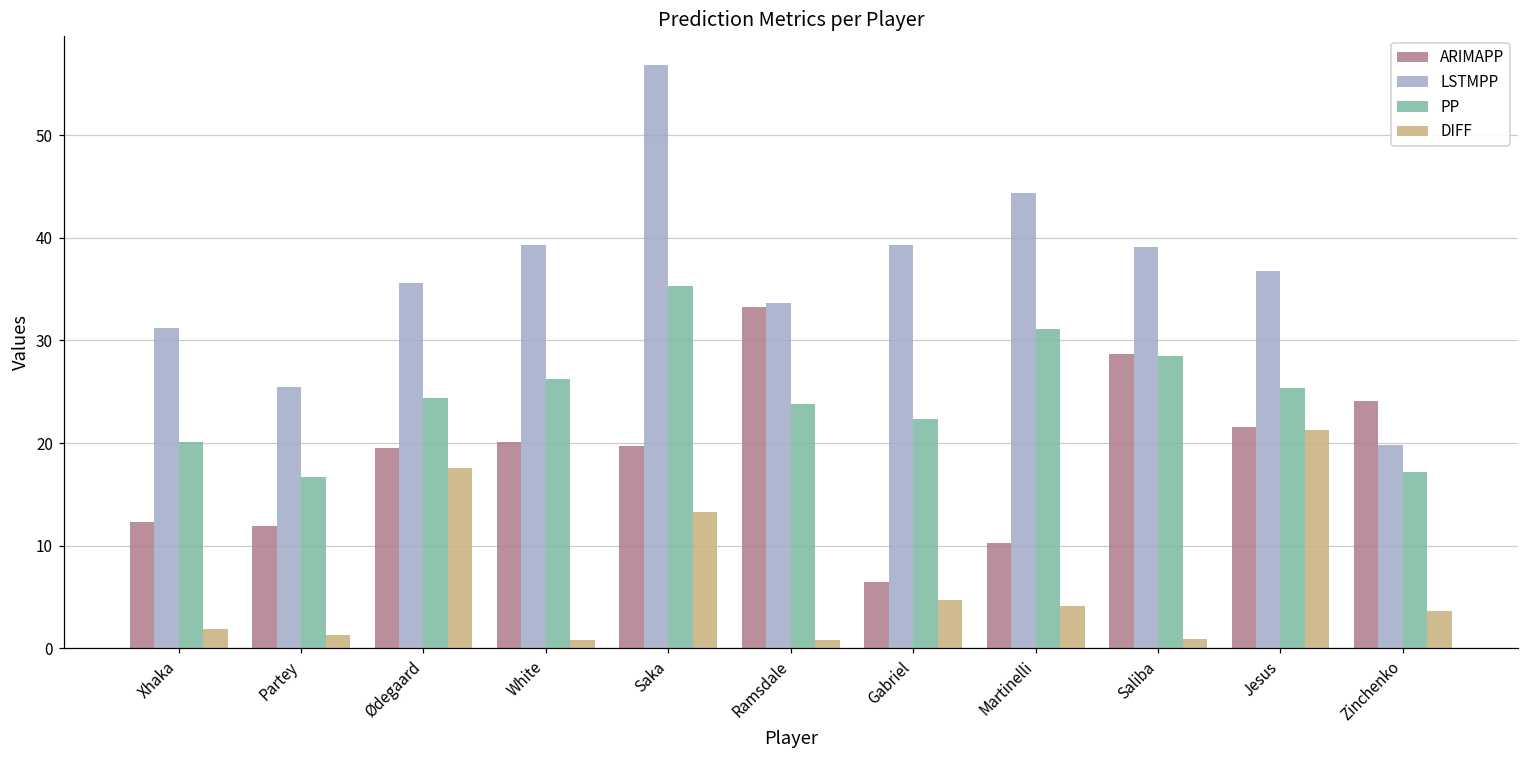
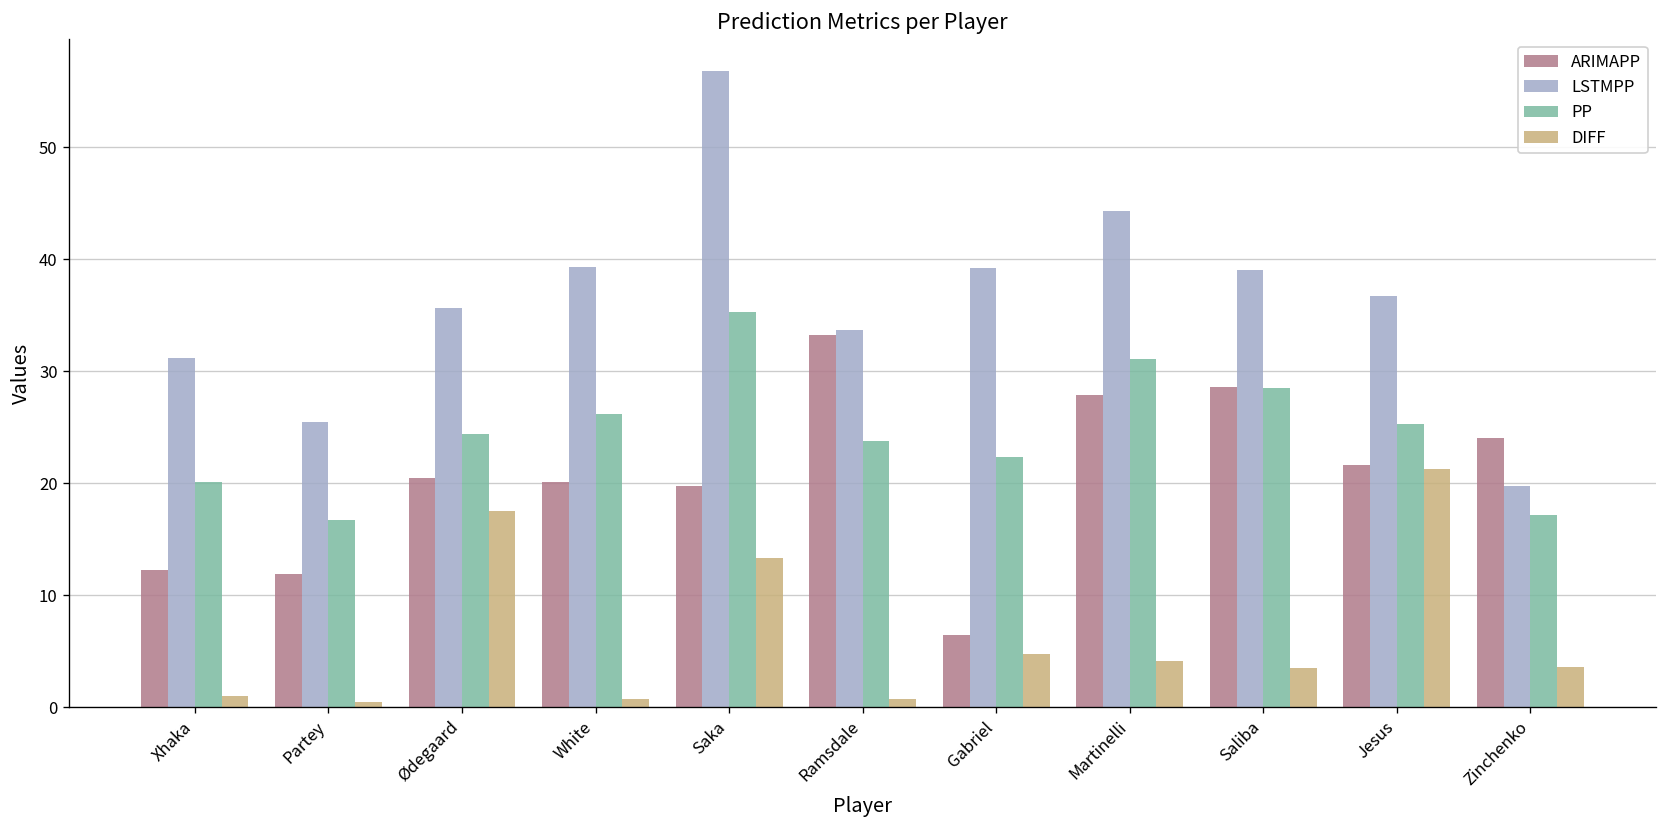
  {
    "ARIMAPP": {
      "Xhaka": 12,
      "Partey": 12,
-     "Ødegaard": 20,
+     "Ødegaard": 21,
      "White": 20,
      "Saka": 20,
      "Ramsdale": 33,
      "Gabriel": 6,
-     "Martinelli": 10,
+     "Martinelli": 28,
      "Saliba": 29,
      "Jesus": 22,
      "Zinchenko": 24
    },
    "DIFF": {
-     "Xhaka": 2,
-     "Partey": 1,
+     "Xhaka": 1,
+     "Partey": 0,
      "Ødegaard": 18,
      "White": 1,
      "Saka": 13,
      "Ramsdale": 1,
      "Gabriel": 5,
      "Martinelli": 4,
-     "Saliba": 1,
+     "Saliba": 4,
      "Jesus": 21,
      "Zinchenko": 4
    }
  }
